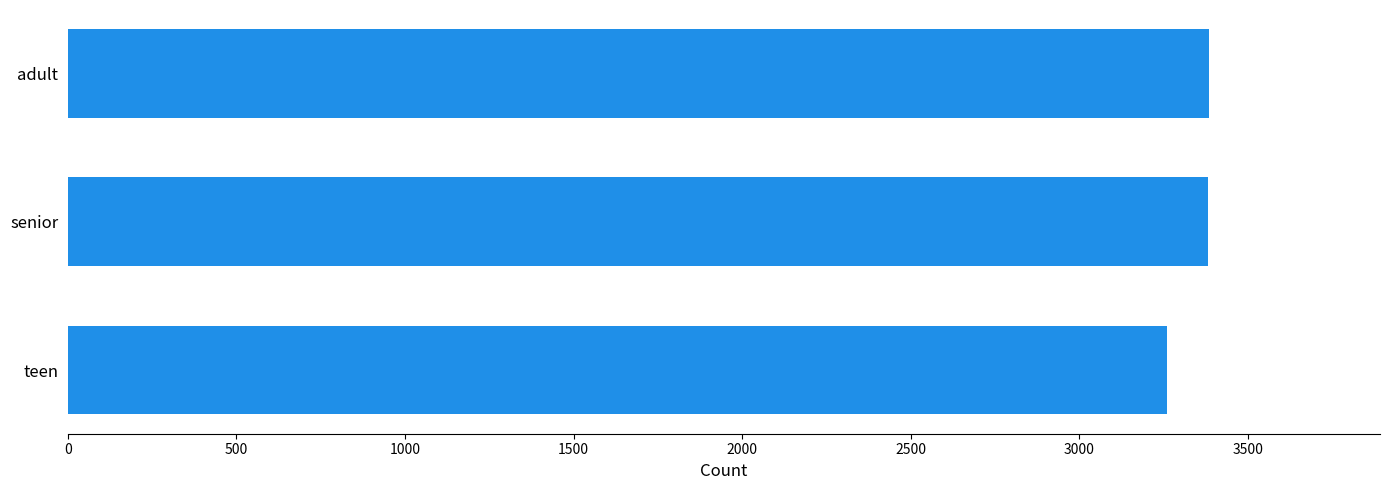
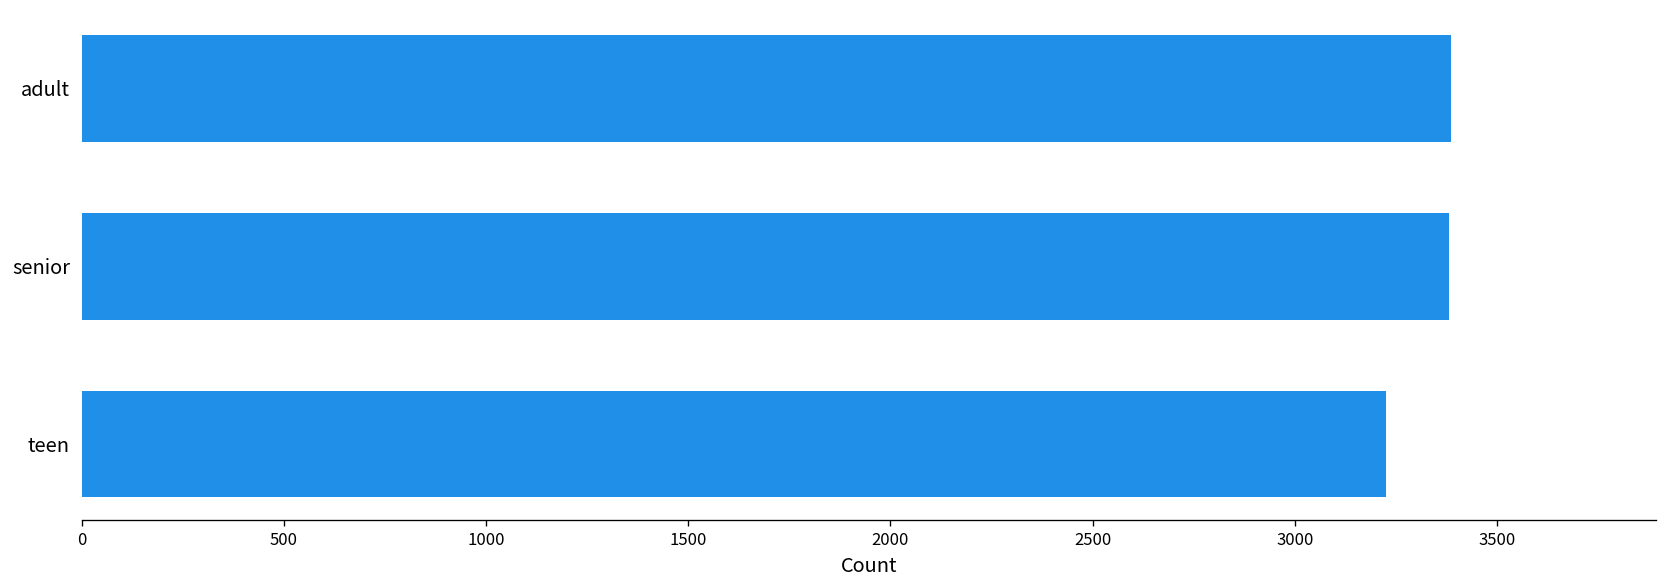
  {
    "adult": 3390,
    "senior": 3380,
-   "teen": 3260
+   "teen": 3230
  }
